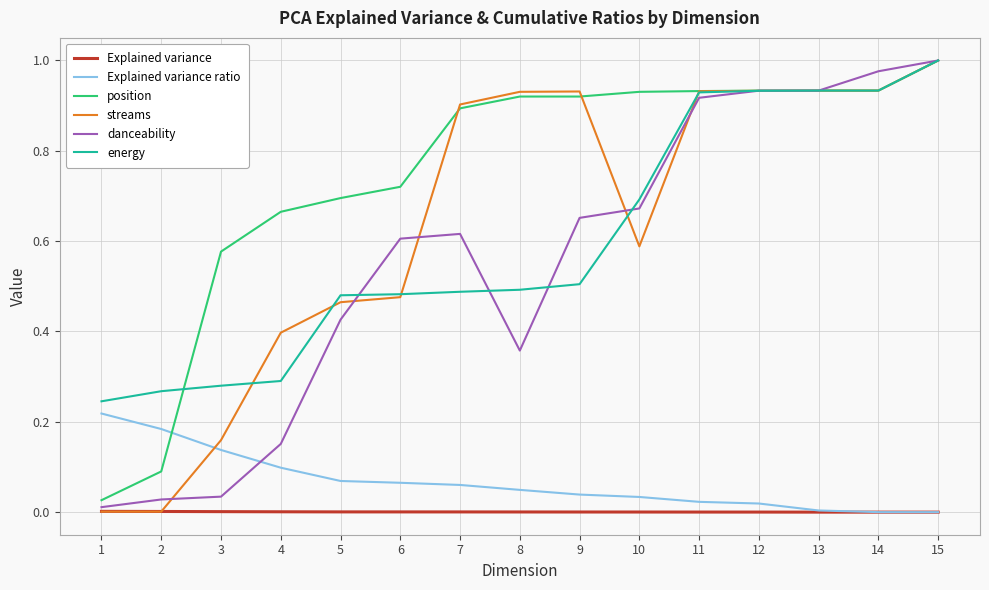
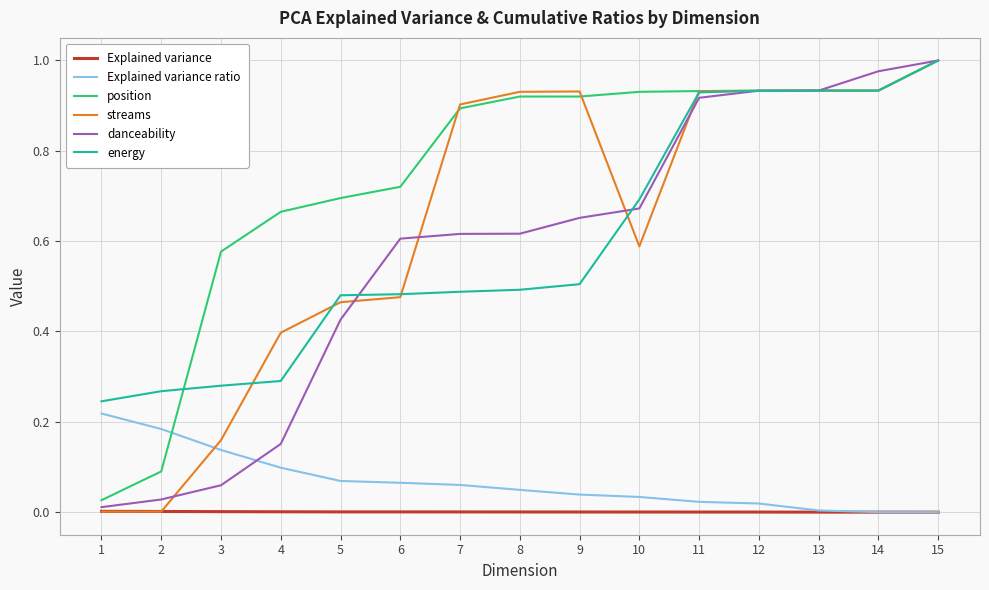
  {
    "Explained variance": {
      "3": 0.00,
      "4": 0.00,
      "5": 0.00,
      "6": 0.00,
      "7": 0.00,
      "8": 0.00,
      "9": 0.00,
      "10": 0.00,
      "11": 0.00,
      "12": 0.00
    },
    "Explained variance ratio": {
      "1": 0.22,
      "2": 0.18,
      "3": 0.14,
      "4": 0.10,
      "5": 0.07,
      "6": 0.06,
      "7": 0.06,
      "8": 0.05,
      "9": 0.04,
      "10": 0.03,
      "11": 0.02,
      "12": 0.02
    },
    "streams": {
      "3": 0.16,
      "4": 0.40,
      "5": 0.46,
      "6": 0.48,
      "7": 0.90,
      "8": 0.93,
      "9": 0.93,
      "10": 0.59
    },
    "danceability": {
      "1": 0.01,
      "2": 0.03,
-     "3": 0.03,
+     "3": 0.06,
      "4": 0.15,
      "5": 0.43,
      "6": 0.61,
      "7": 0.62,
-     "8": 0.36,
+     "8": 0.62,
      "9": 0.65,
      "10": 0.67,
      "11": 0.92,
      "14": 0.98
    }
  }
